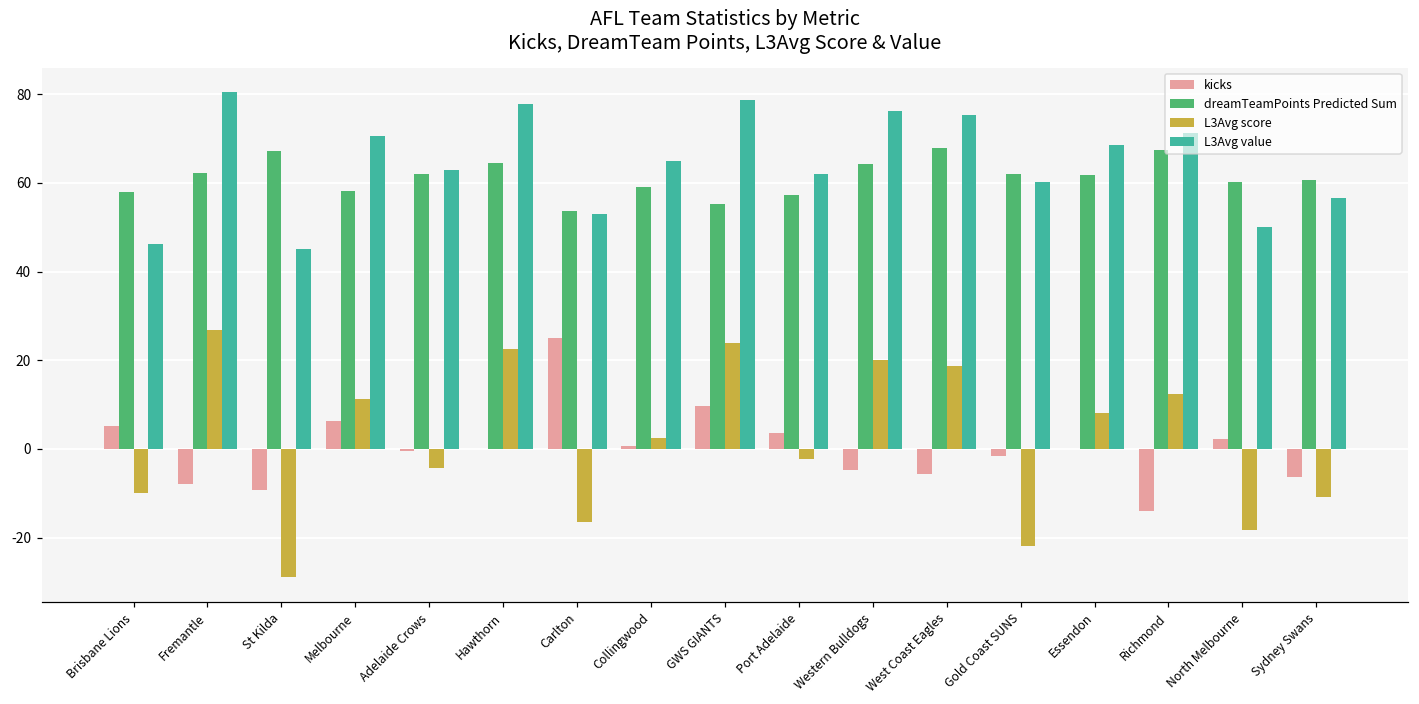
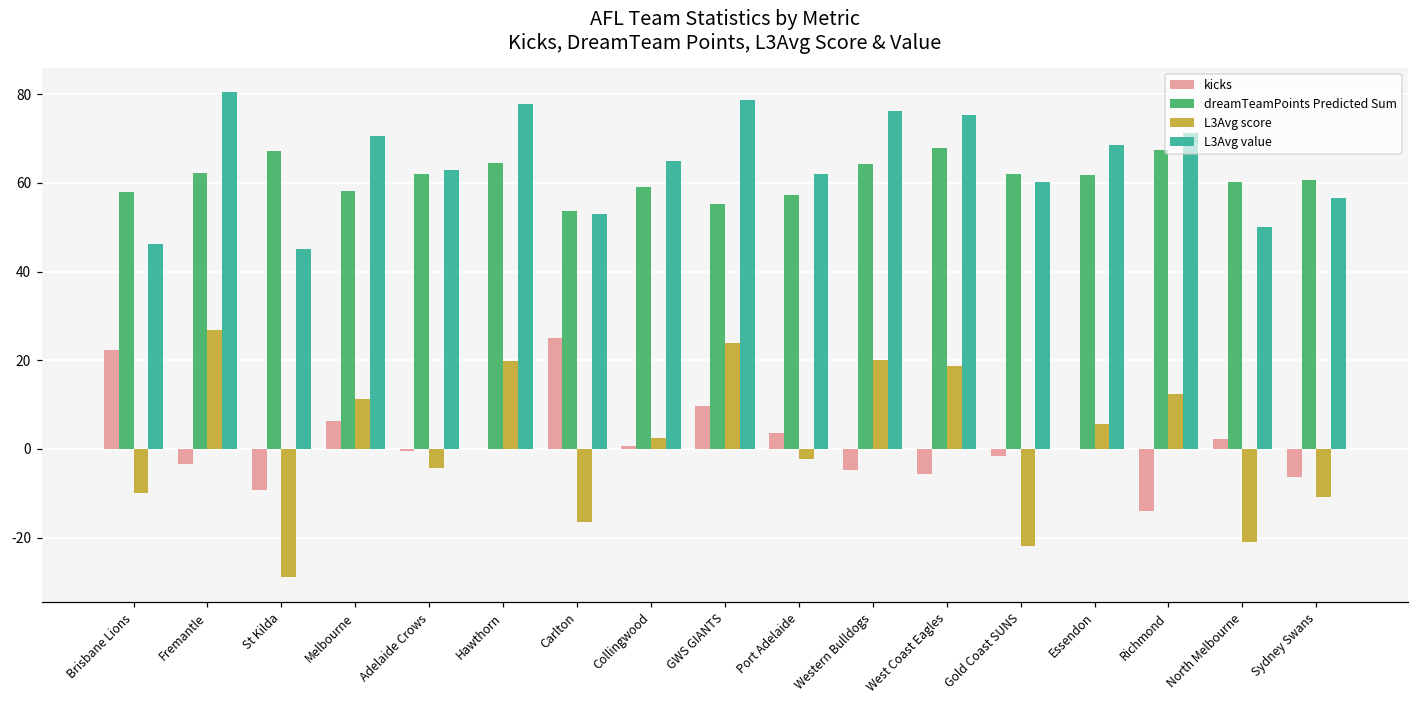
  {
    "kicks": {
-     "Brisbane Lions": 5,
-     "Fremantle": -8,
+     "Brisbane Lions": 22,
+     "Fremantle": -3,
      "St Kilda": -9,
      "Melbourne": 6,
      "Carlton": 25,
      "Collingwood": 1,
      "GWS GIANTS": 10,
      "Port Adelaide": 3,
      "Western Bulldogs": -5,
      "West Coast Eagles": -6,
      "Gold Coast SUNS": -2,
      "Richmond": -14,
      "North Melbourne": 2,
      "Sydney Swans": -6
    },
    "L3Avg score": {
      "Brisbane Lions": -10,
      "Fremantle": 27,
      "St Kilda": -29,
      "Melbourne": 11,
      "Adelaide Crows": -4,
-     "Hawthorn": 23,
+     "Hawthorn": 20,
      "Carlton": -16,
      "Collingwood": 2,
      "GWS GIANTS": 24,
      "Port Adelaide": -2,
      "Western Bulldogs": 20,
      "West Coast Eagles": 19,
      "Gold Coast SUNS": -22,
-     "Essendon": 8,
+     "Essendon": 6,
      "Richmond": 12,
-     "North Melbourne": -18,
+     "North Melbourne": -21,
      "Sydney Swans": -11
    }
  }
